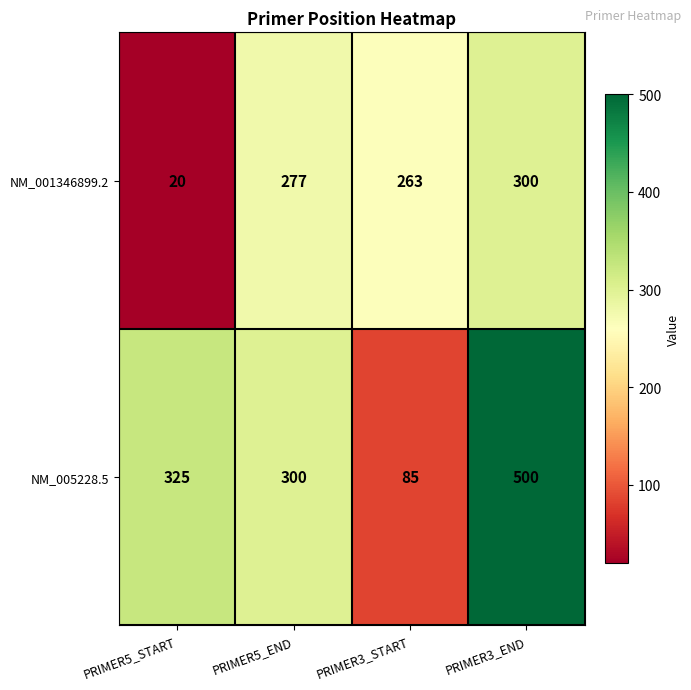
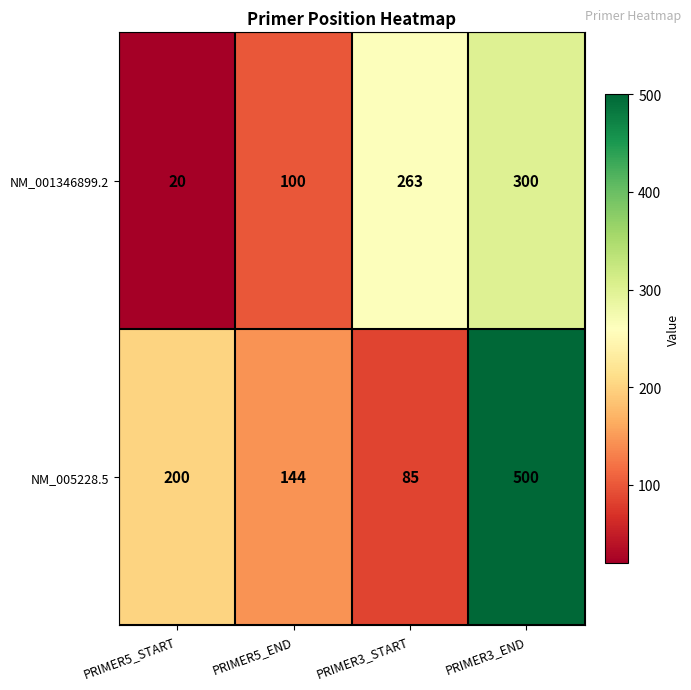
  {
    "NM_001346899.2": {
      "PRIMER5_START": 20,
-     "PRIMER5_END": 277,
+     "PRIMER5_END": 100,
      "PRIMER3_START": 263,
      "PRIMER3_END": 300
    },
    "NM_005228.5": {
-     "PRIMER5_START": 325,
-     "PRIMER5_END": 300,
+     "PRIMER5_START": 200,
+     "PRIMER5_END": 144,
      "PRIMER3_START": 85,
      "PRIMER3_END": 500
    }
  }
